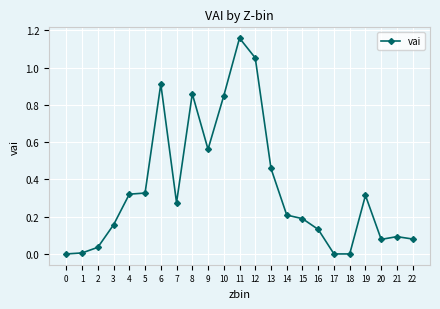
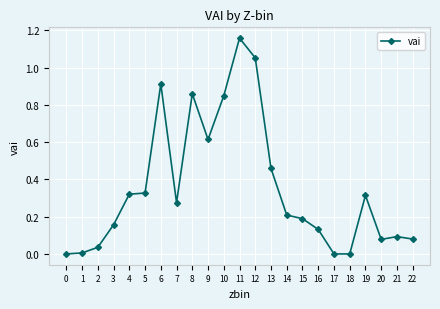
  {
    "0": 0.00,
    "1": 0.01,
    "2": 0.04,
    "3": 0.16,
    "4": 0.32,
    "5": 0.33,
    "6": 0.91,
    "7": 0.28,
    "8": 0.86,
-   "9": 0.56,
+   "9": 0.61,
    "10": 0.85,
    "11": 1.16,
    "12": 1.05,
    "13": 0.46,
    "14": 0.21,
    "15": 0.19,
    "16": 0.13,
    "17": 0.00,
    "18": 0.00,
    "19": 0.31,
    "20": 0.08,
    "21": 0.09,
    "22": 0.08
  }
